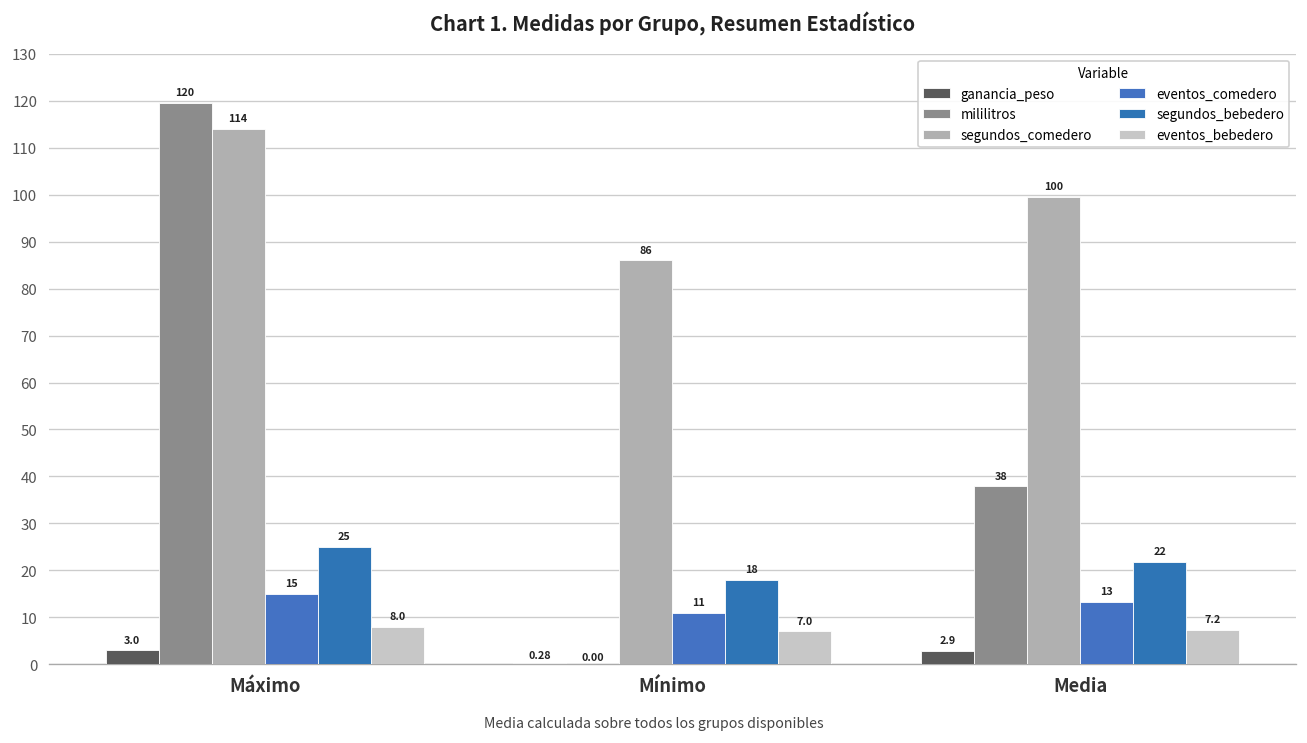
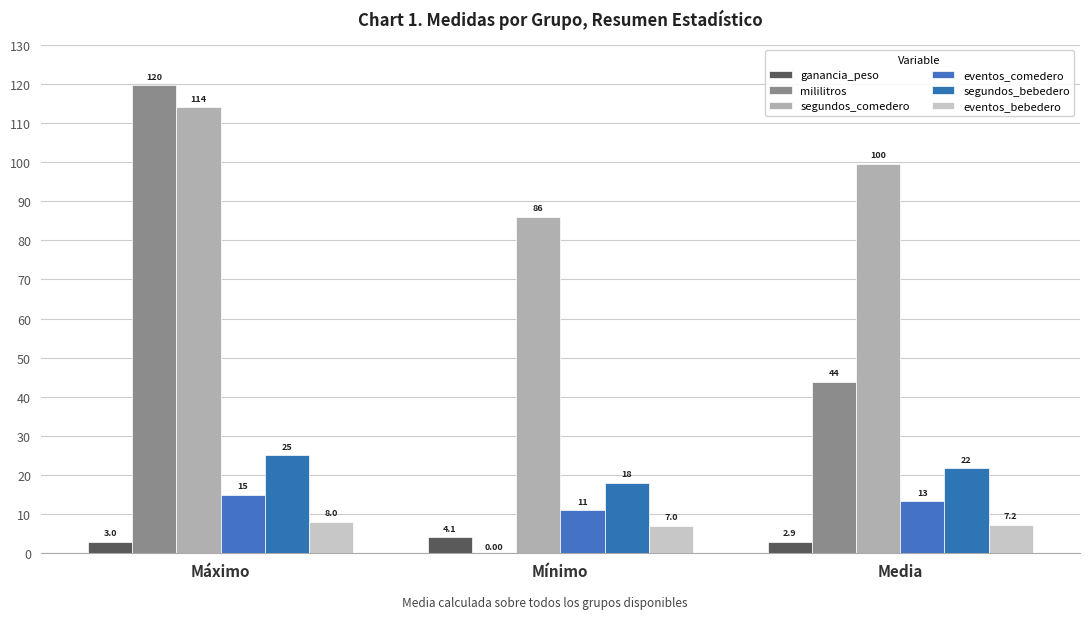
  {
    "ganancia_peso": {
      "Máximo": 3.0,
-     "Mínimo": 0.28,
+     "Mínimo": 4.1,
      "Media": 2.9
    },
    "mililitros": {
      "Máximo": 120,
      "Mínimo": 0.00,
-     "Media": 38
+     "Media": 44
    }
  }
